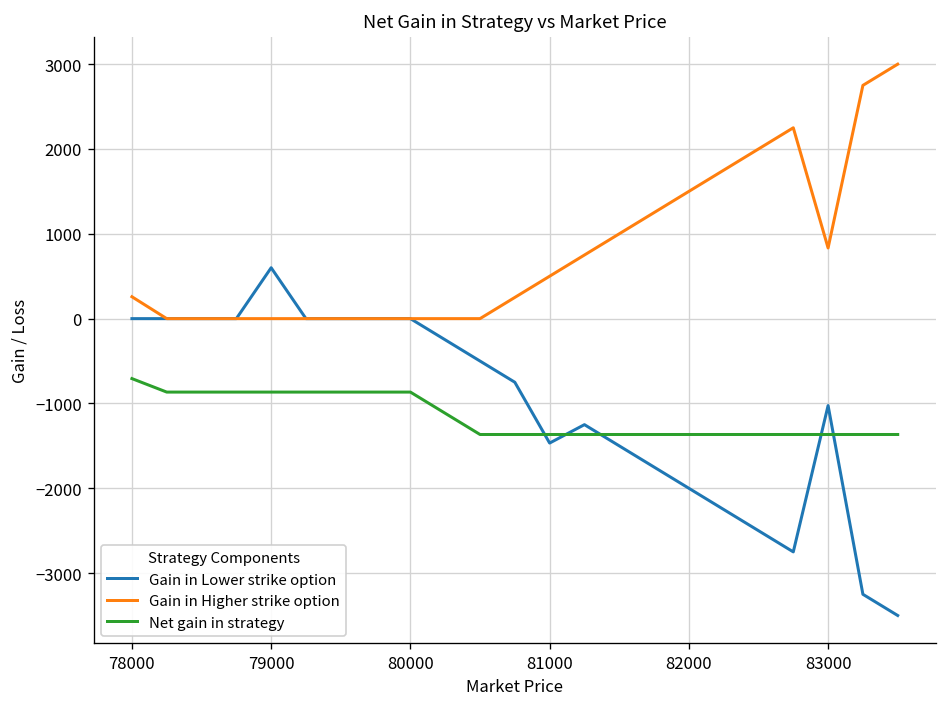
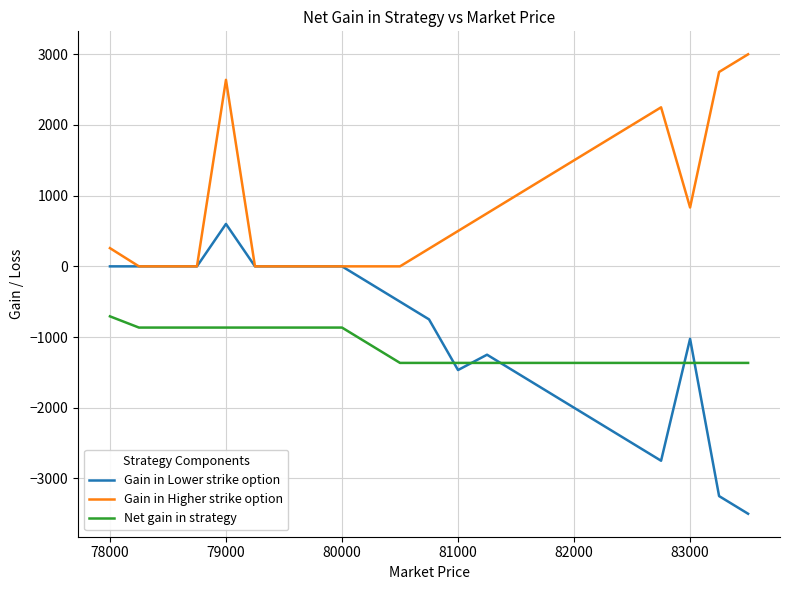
  {
    "Gain in Lower strike option": {
      "78000": 0,
      "79000": 600,
      "81000": -1500,
      "82000": -2000,
      "83000": -1000
    },
    "Gain in Higher strike option": {
      "78000": 300,
-     "79000": 0,
+     "79000": 2600,
      "81000": 500,
      "82000": 1500,
      "83000": 800
    },
    "Net gain in strategy": {
      "78000": -700,
      "79000": -900,
      "80000": -900,
      "81000": -1400,
      "82000": -1400,
      "83000": -1400
    }
  }
